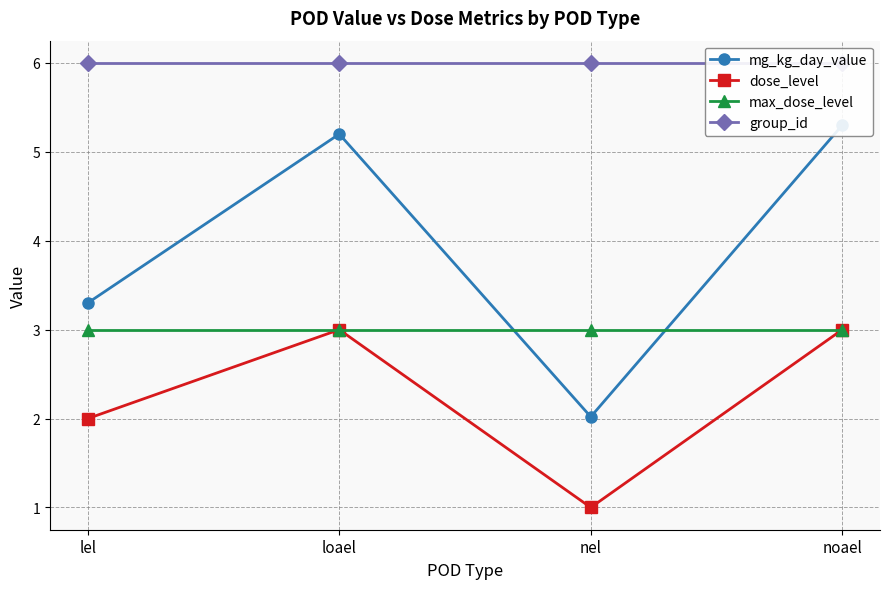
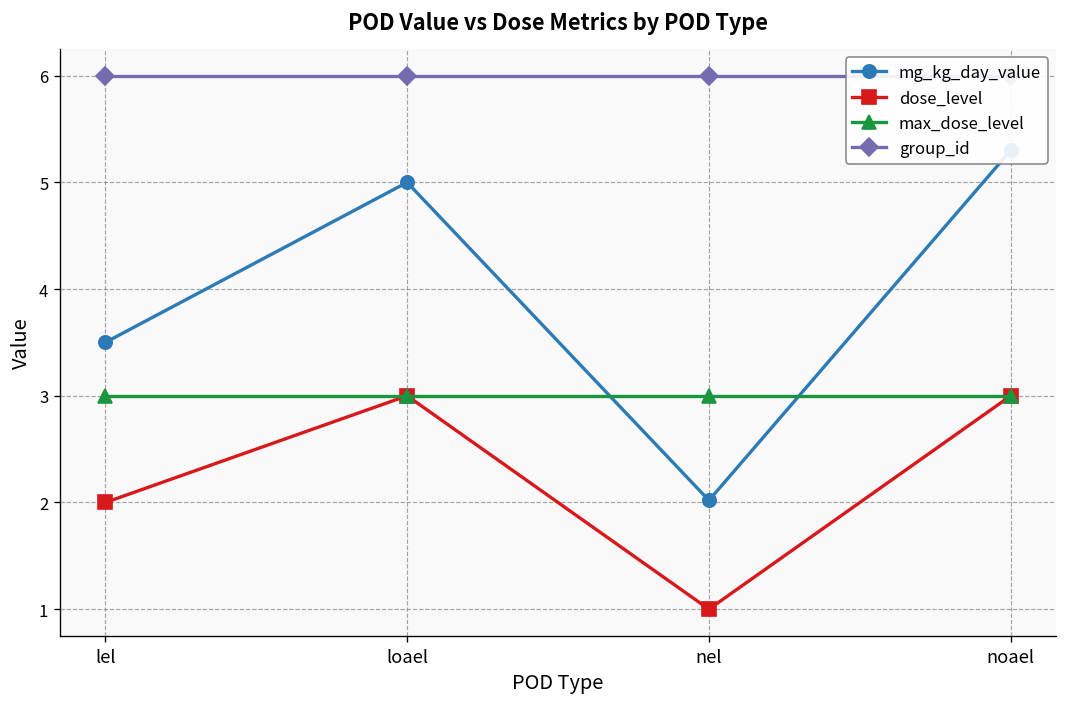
  {
    "mg_kg_day_value": {
-     "lel": 3.3,
-     "loael": 5.2,
+     "lel": 3.5,
+     "loael": 5.0,
      "nel": 2.0
    },
    "dose_level": {
      "lel": 2.0,
      "nel": 1.0
    },
    "max_dose_level": {
      "lel": 3.0,
      "nel": 3.0
    },
    "group_id": {
      "lel": 6.0,
      "loael": 6.0,
      "nel": 6.0
    }
  }
